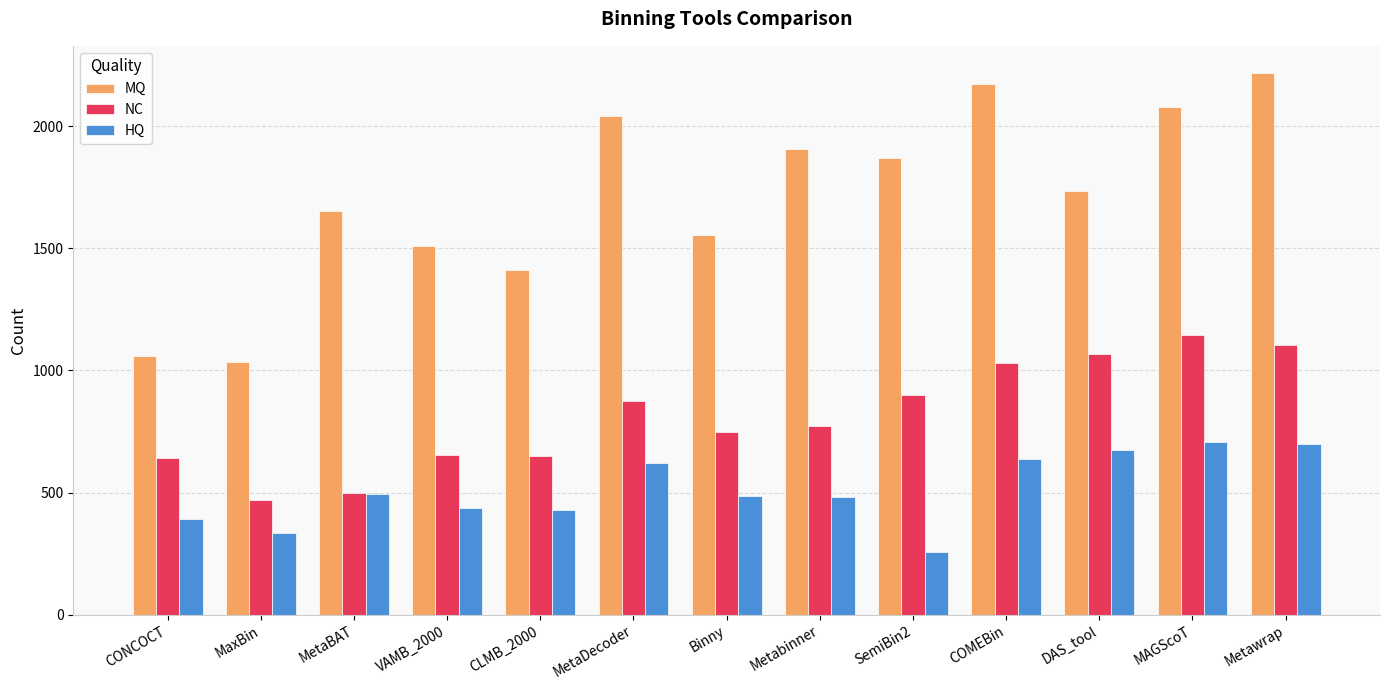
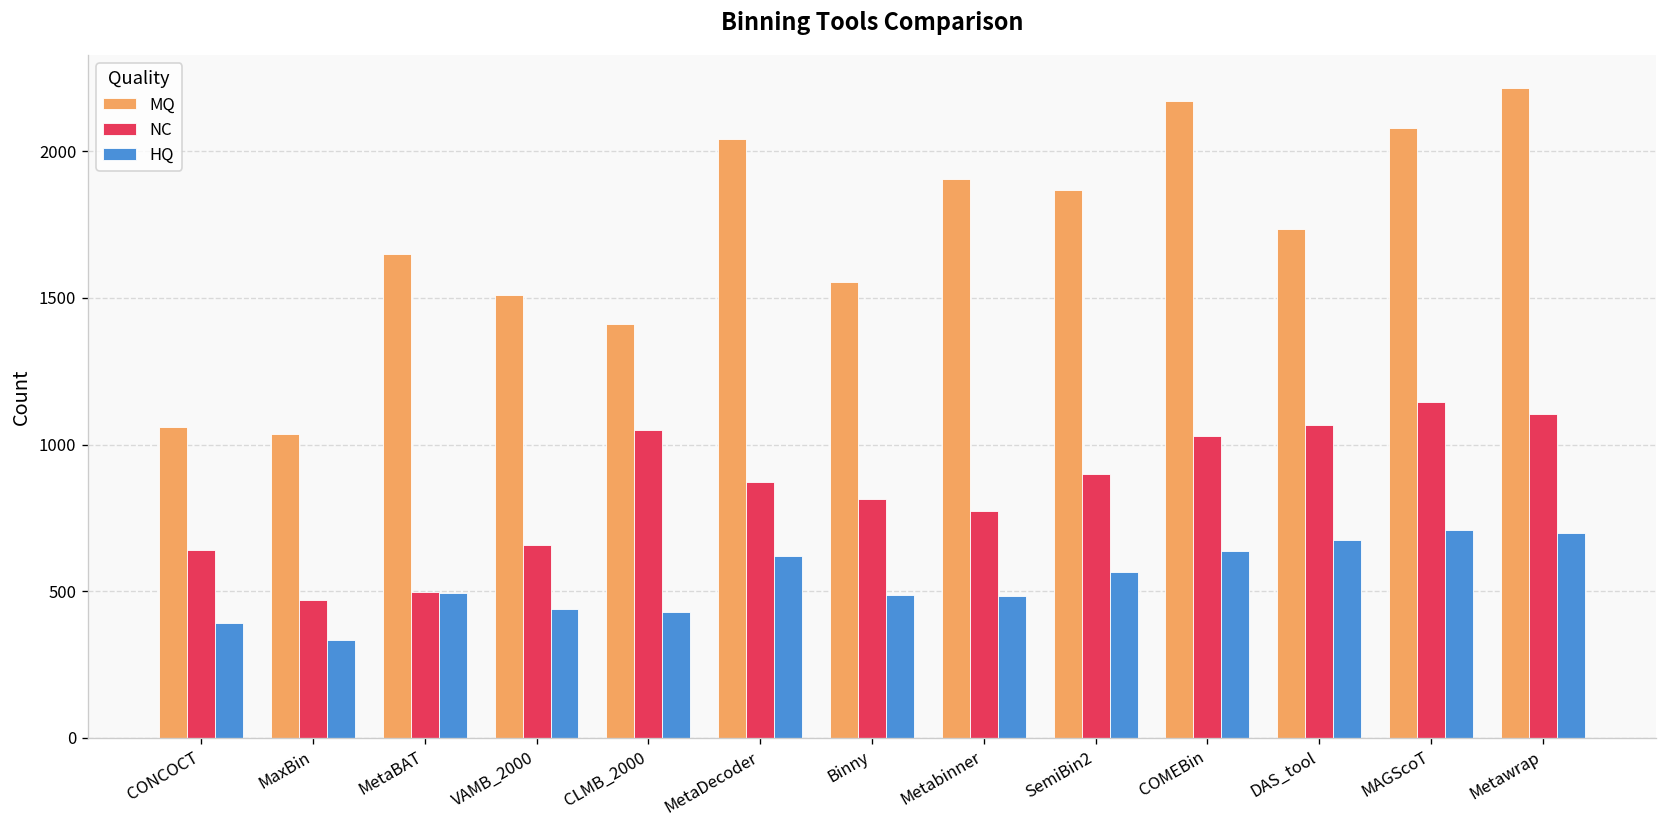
  {
    "MQ": {
      "CONCOCT": 1060,
      "MaxBin": 1040,
      "MetaBAT": 1650,
      "VAMB_2000": 1510,
      "CLMB_2000": 1410,
      "MetaDecoder": 2040,
      "Binny": 1560,
      "Metabinner": 1910,
      "SemiBin2": 1870,
      "COMEBin": 2170,
      "DAS_tool": 1740,
      "MAGScoT": 2080,
      "Metawrap": 2220
    },
    "NC": {
      "CONCOCT": 640,
      "MaxBin": 470,
      "MetaBAT": 500,
      "VAMB_2000": 660,
-     "CLMB_2000": 650,
+     "CLMB_2000": 1050,
      "MetaDecoder": 870,
-     "Binny": 750,
+     "Binny": 810,
      "Metabinner": 770,
      "SemiBin2": 900,
      "COMEBin": 1030,
      "DAS_tool": 1070,
      "MAGScoT": 1150,
      "Metawrap": 1100
    },
    "HQ": {
      "CONCOCT": 390,
      "MaxBin": 340,
      "MetaBAT": 490,
      "VAMB_2000": 440,
      "CLMB_2000": 430,
      "MetaDecoder": 620,
      "Binny": 490,
      "Metabinner": 480,
-     "SemiBin2": 260,
+     "SemiBin2": 570,
      "COMEBin": 640,
      "DAS_tool": 670,
      "MAGScoT": 710,
      "Metawrap": 700
    }
  }
